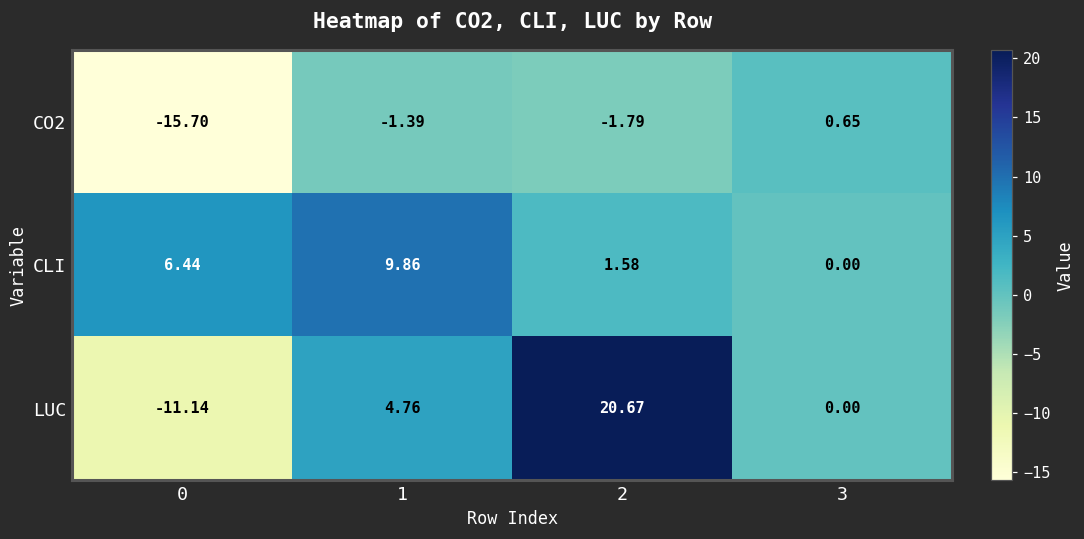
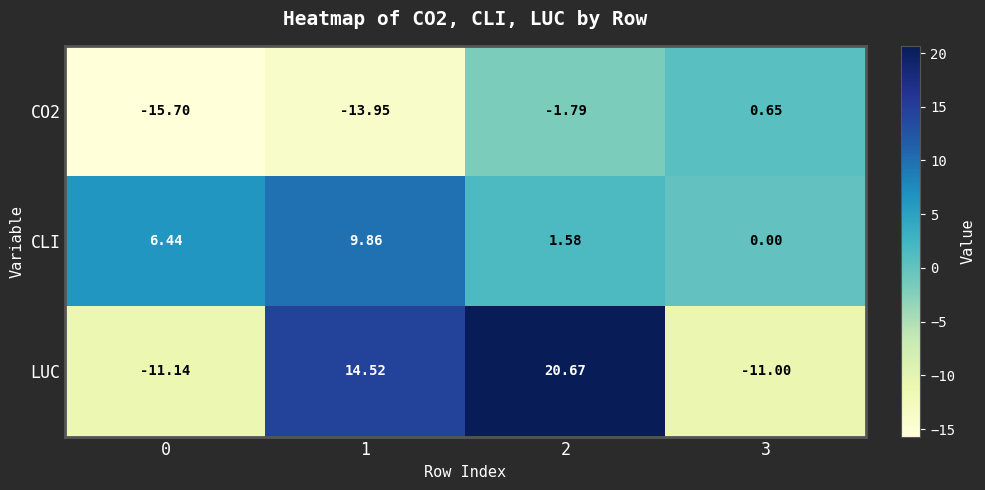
  {
    "CO2": {
      "0": -15.70,
-     "1": -1.39,
+     "1": -13.95,
      "2": -1.79,
      "3": 0.65
    },
    "CLI": {
      "0": 6.44,
      "1": 9.86,
      "2": 1.58,
      "3": 0.00
    },
    "LUC": {
      "0": -11.14,
-     "1": 4.76,
+     "1": 14.52,
      "2": 20.67,
-     "3": 0.00
+     "3": -11.00
    }
  }
